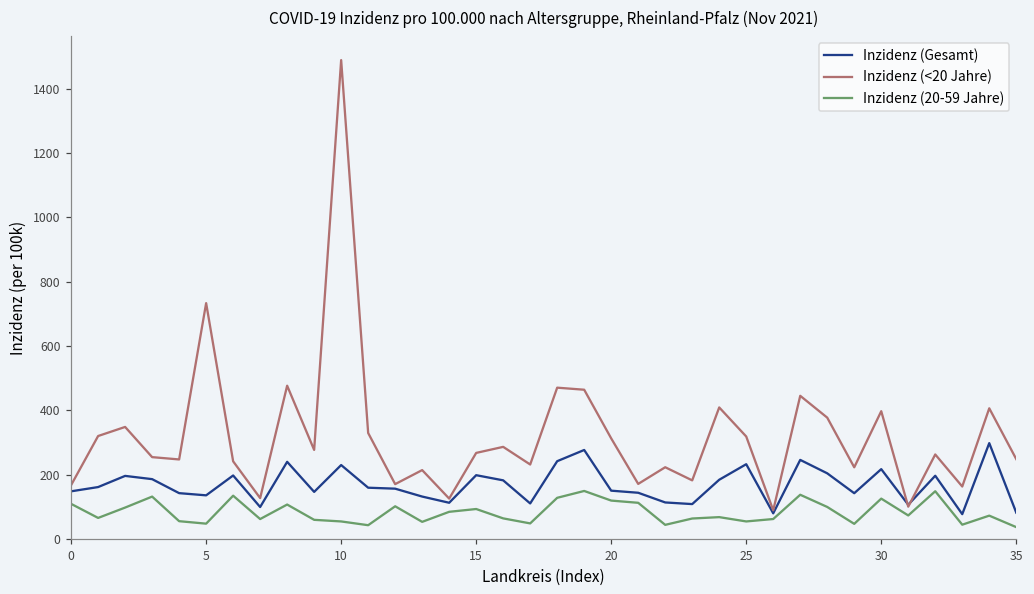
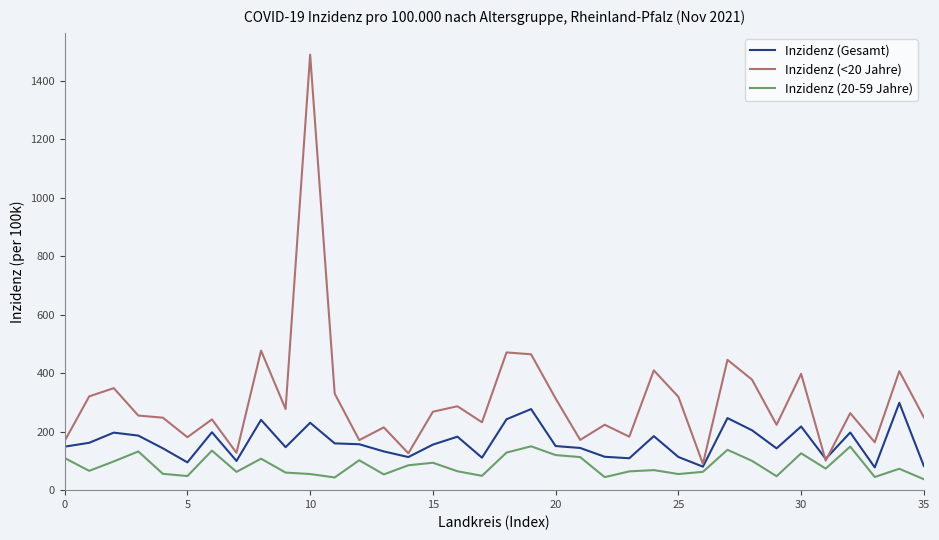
  {
    "Inzidenz (Gesamt)": {
      "0": 150,
-     "5": 140,
+     "5": 100,
      "10": 230,
-     "15": 200,
+     "15": 160,
      "20": 150,
-     "25": 230,
+     "25": 110,
      "30": 220,
      "35": 80
    },
    "Inzidenz (<20 Jahre)": {
      "0": 170,
-     "5": 730,
+     "5": 180,
      "10": 1490,
      "15": 270,
      "20": 310,
      "25": 320,
      "30": 400,
      "35": 250
    },
    "Inzidenz (20-59 Jahre)": {
      "0": 110,
      "5": 50,
      "10": 60,
      "15": 90,
      "20": 120,
      "25": 60,
      "30": 130,
      "35": 40
    }
  }
